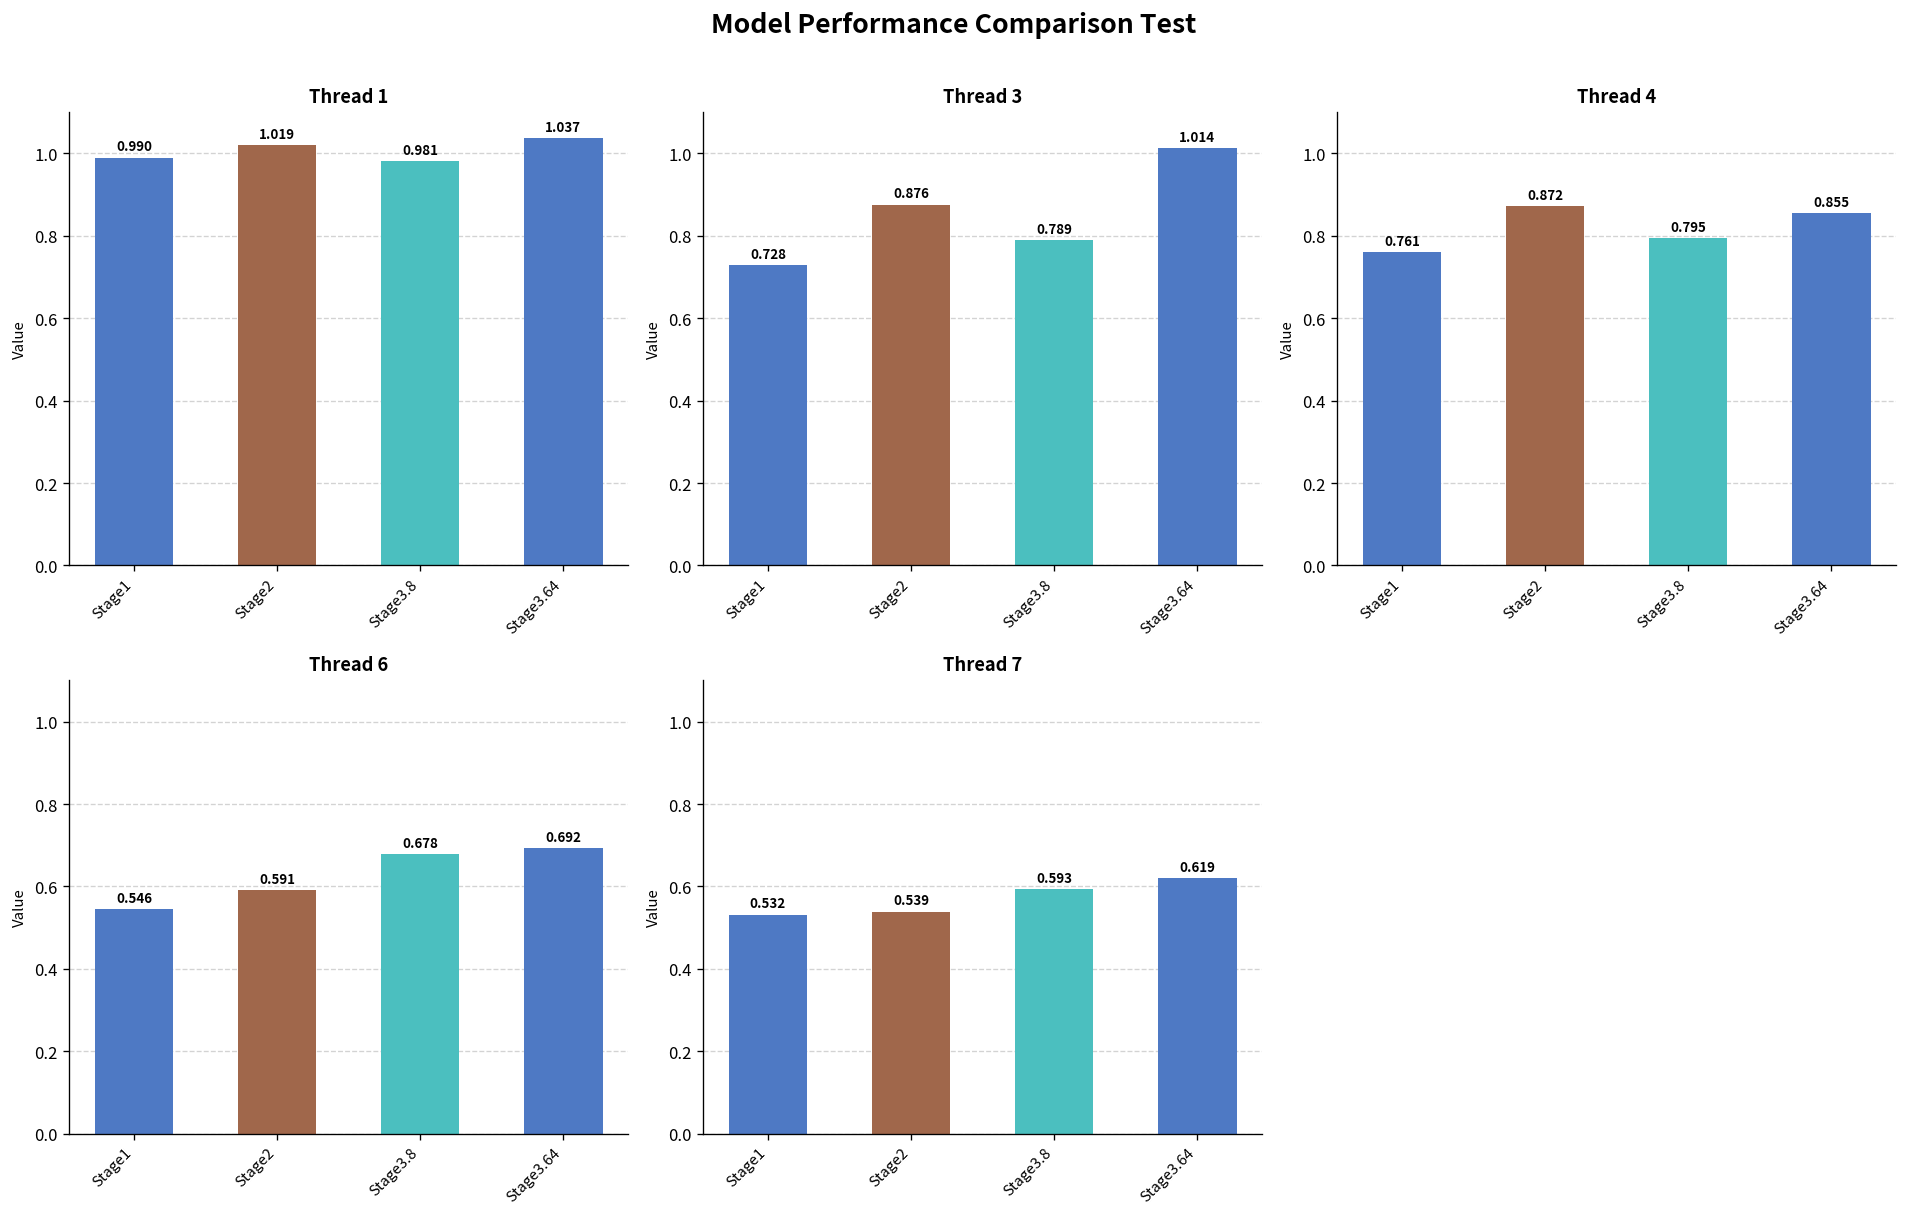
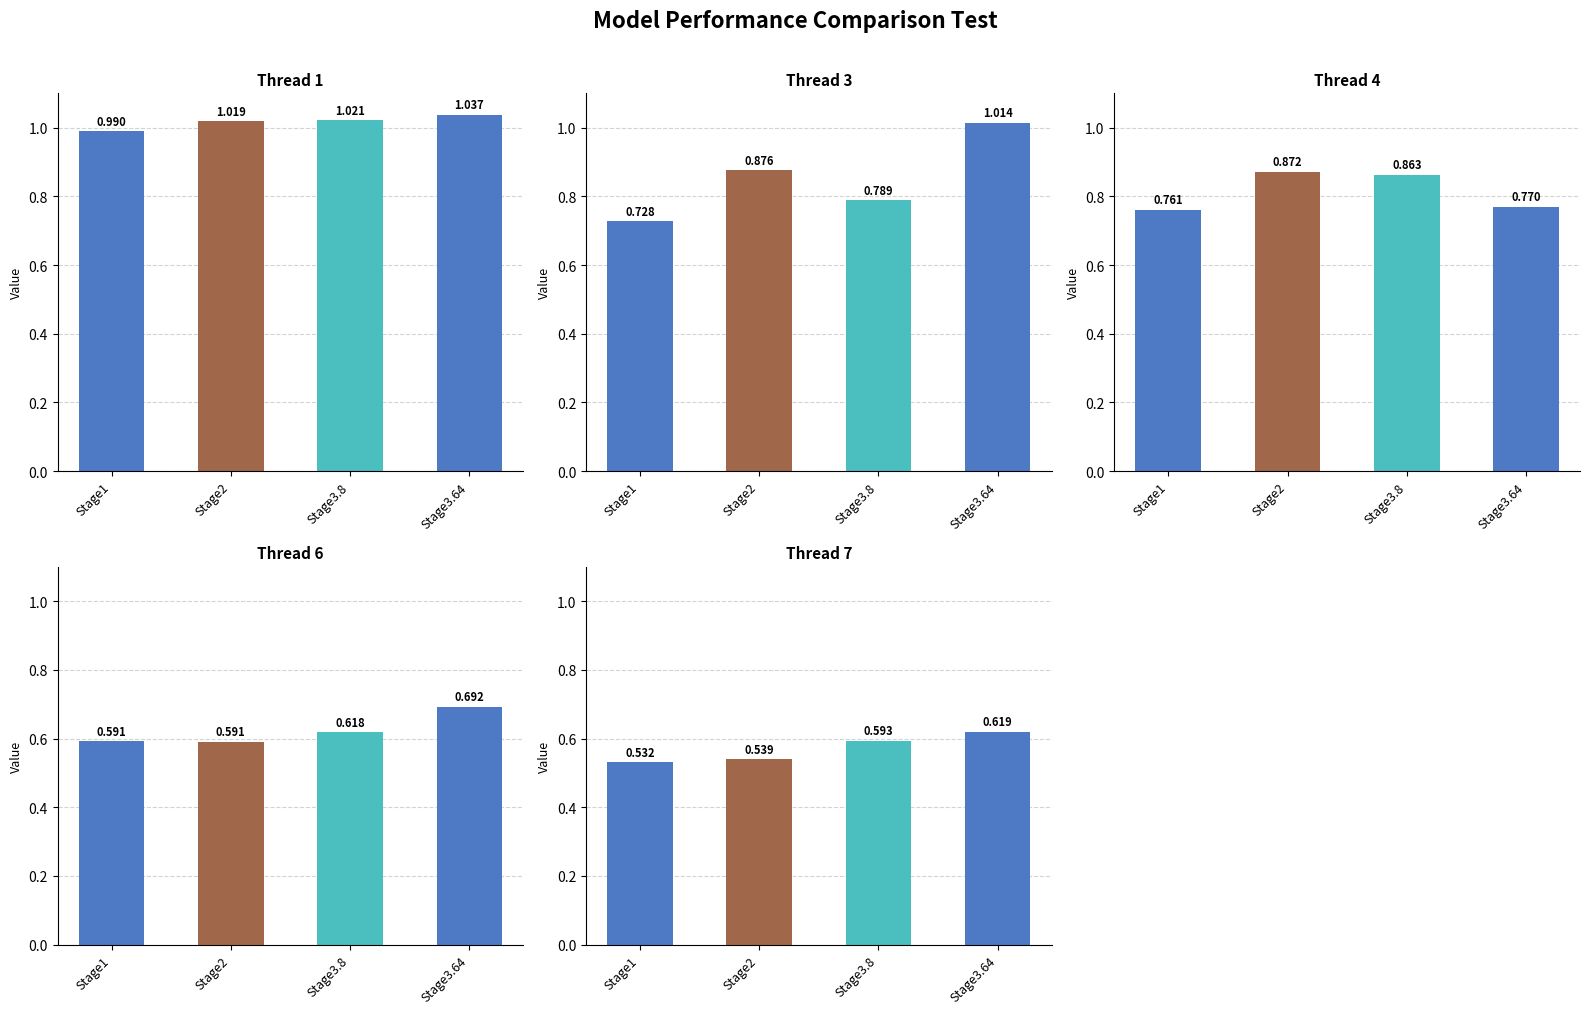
  {
    "Thread 1": {
      "Stage1": 0.990,
      "Stage2": 1.019,
-     "Stage3.8": 0.981,
+     "Stage3.8": 1.021,
      "Stage3.64": 1.037
    },
    "Thread 3": {
      "Stage1": 0.728,
      "Stage2": 0.876,
      "Stage3.8": 0.789,
      "Stage3.64": 1.014
    },
    "Thread 4": {
      "Stage1": 0.761,
      "Stage2": 0.872,
-     "Stage3.8": 0.795,
-     "Stage3.64": 0.855
+     "Stage3.8": 0.863,
+     "Stage3.64": 0.770
    },
    "Thread 6": {
-     "Stage1": 0.546,
+     "Stage1": 0.591,
      "Stage2": 0.591,
-     "Stage3.8": 0.678,
+     "Stage3.8": 0.618,
      "Stage3.64": 0.692
    },
    "Thread 7": {
      "Stage1": 0.532,
      "Stage2": 0.539,
      "Stage3.8": 0.593,
      "Stage3.64": 0.619
    }
  }
